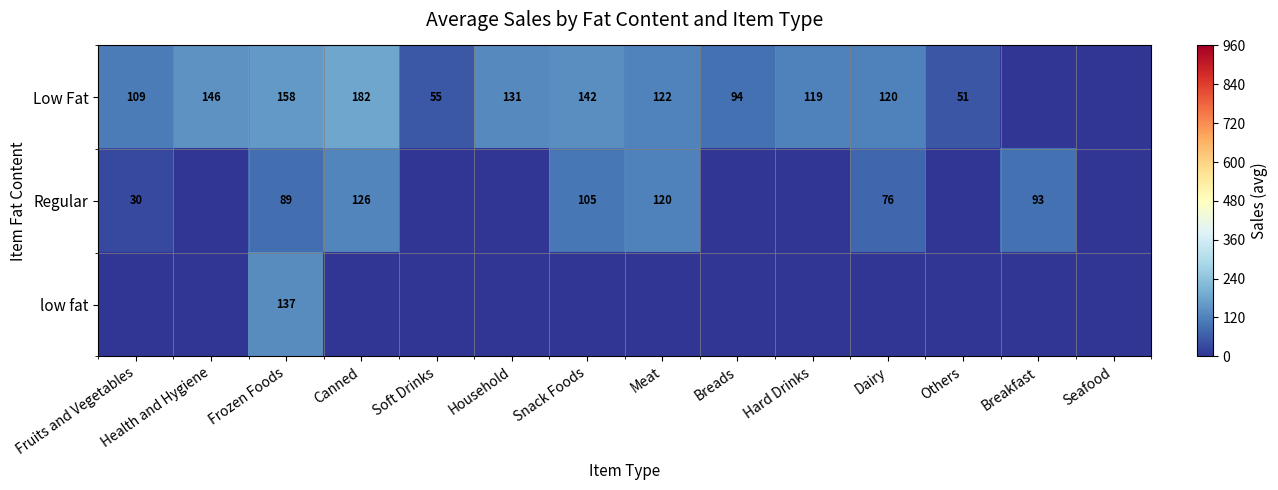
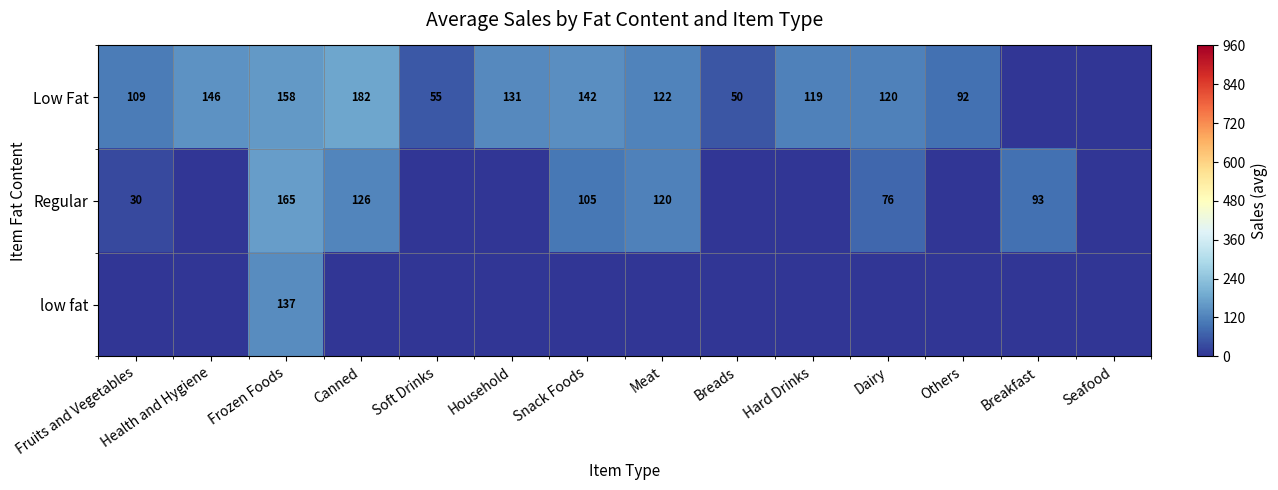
  {
    "Low Fat": {
      "Fruits and Vegetables": 109,
      "Health and Hygiene": 146,
      "Frozen Foods": 158,
      "Canned": 182,
      "Soft Drinks": 55,
      "Household": 131,
      "Snack Foods": 142,
      "Meat": 122,
-     "Breads": 94,
+     "Breads": 50,
      "Hard Drinks": 119,
      "Dairy": 120,
-     "Others": 51
+     "Others": 92
    },
    "Regular": {
      "Fruits and Vegetables": 30,
-     "Frozen Foods": 89,
+     "Frozen Foods": 165,
      "Canned": 126,
      "Snack Foods": 105,
      "Meat": 120,
      "Dairy": 76,
      "Breakfast": 93
    },
    "low fat": {
      "Frozen Foods": 137
    }
  }
